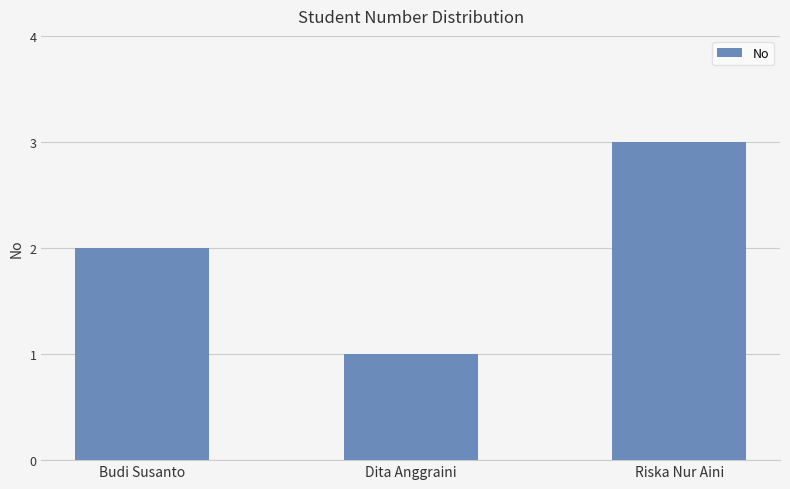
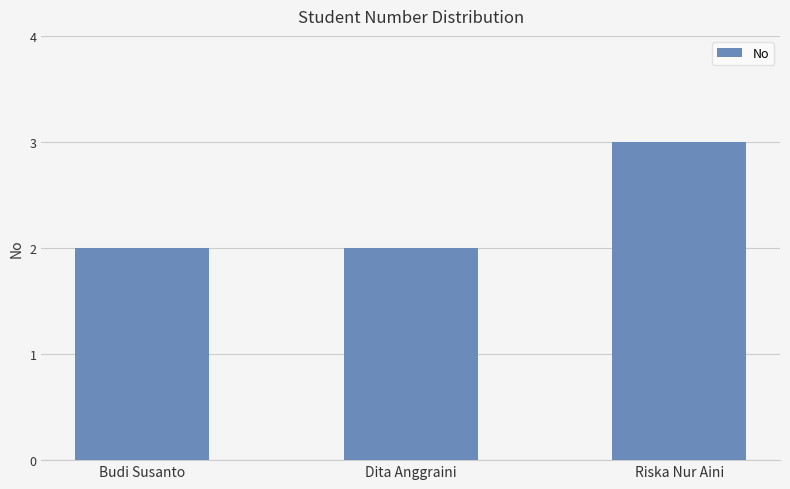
  {
    "Budi Susanto": 2,
-   "Dita Anggraini": 1,
+   "Dita Anggraini": 2,
    "Riska Nur Aini": 3
  }
